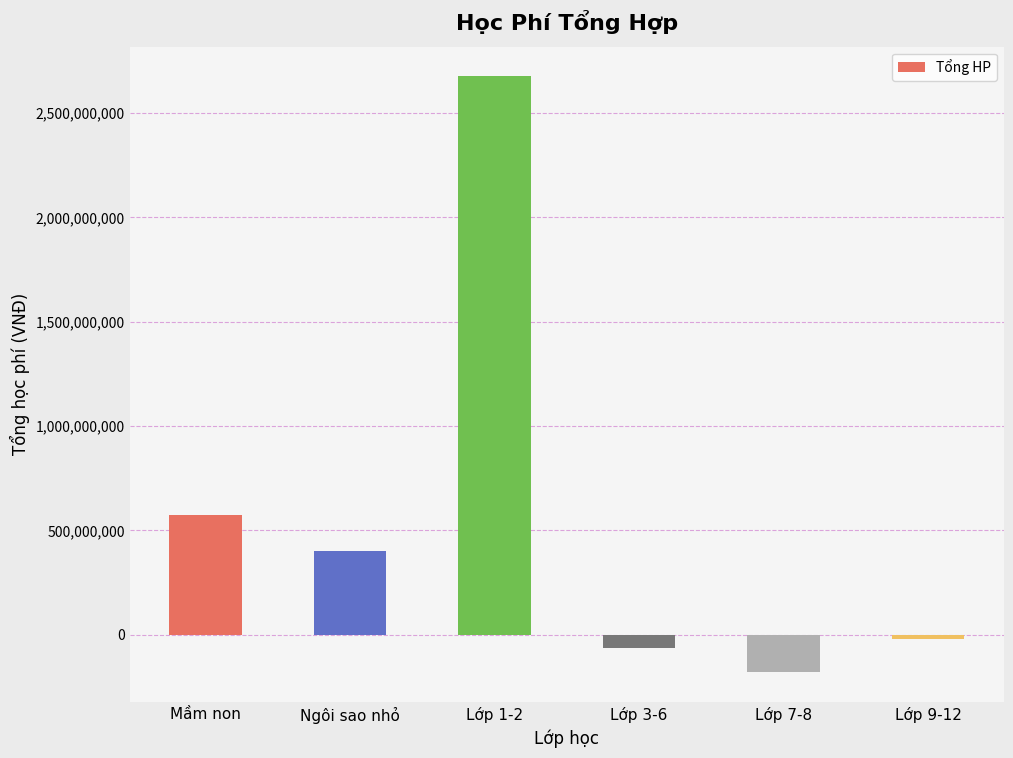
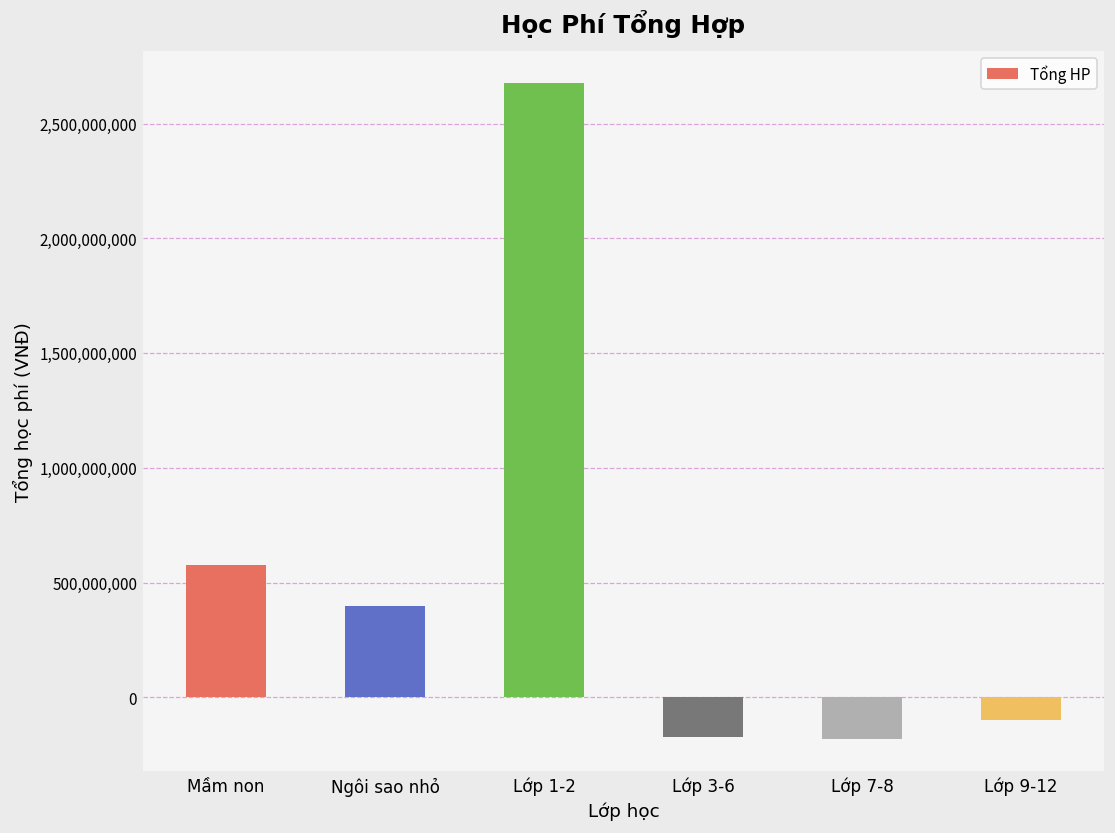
  {
    "Mầm non": "580,000,000",
    "Ngôi sao nhỏ": "400,000,000",
    "Lớp 1-2": "2,680,000,000",
-   "Lớp 3-6": "-60,000,000",
+   "Lớp 3-6": "-170,000,000",
    "Lớp 7-8": "-180,000,000",
-   "Lớp 9-12": "-20,000,000"
+   "Lớp 9-12": "-100,000,000"
  }
